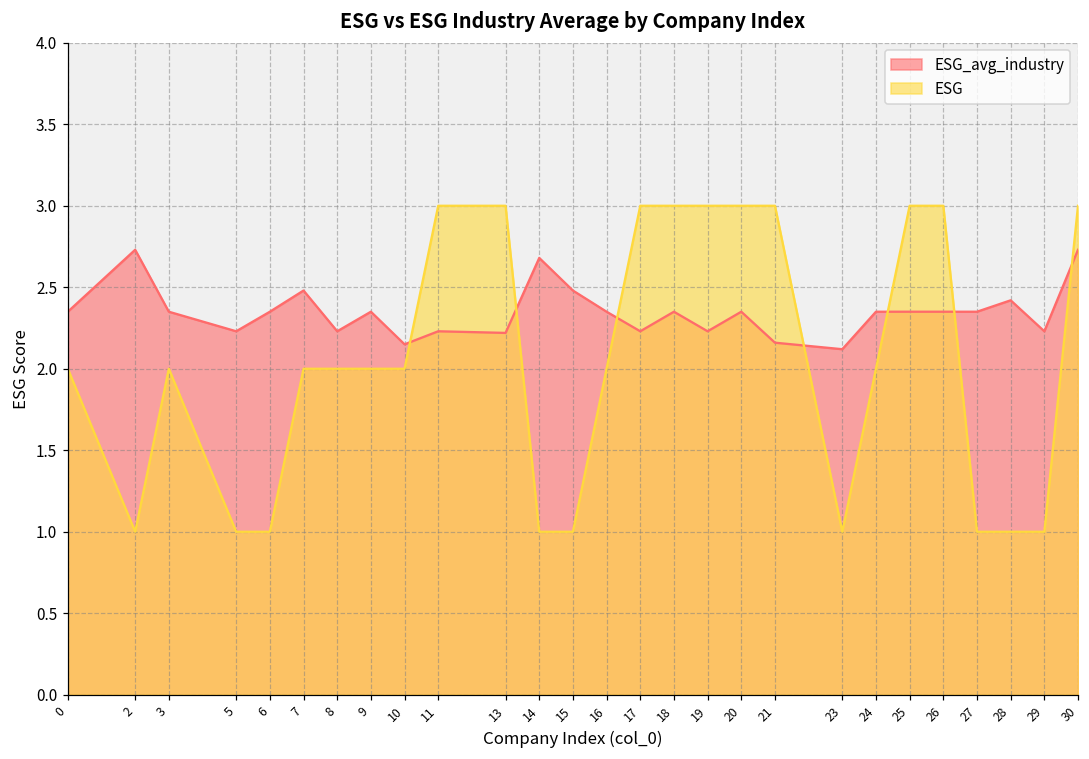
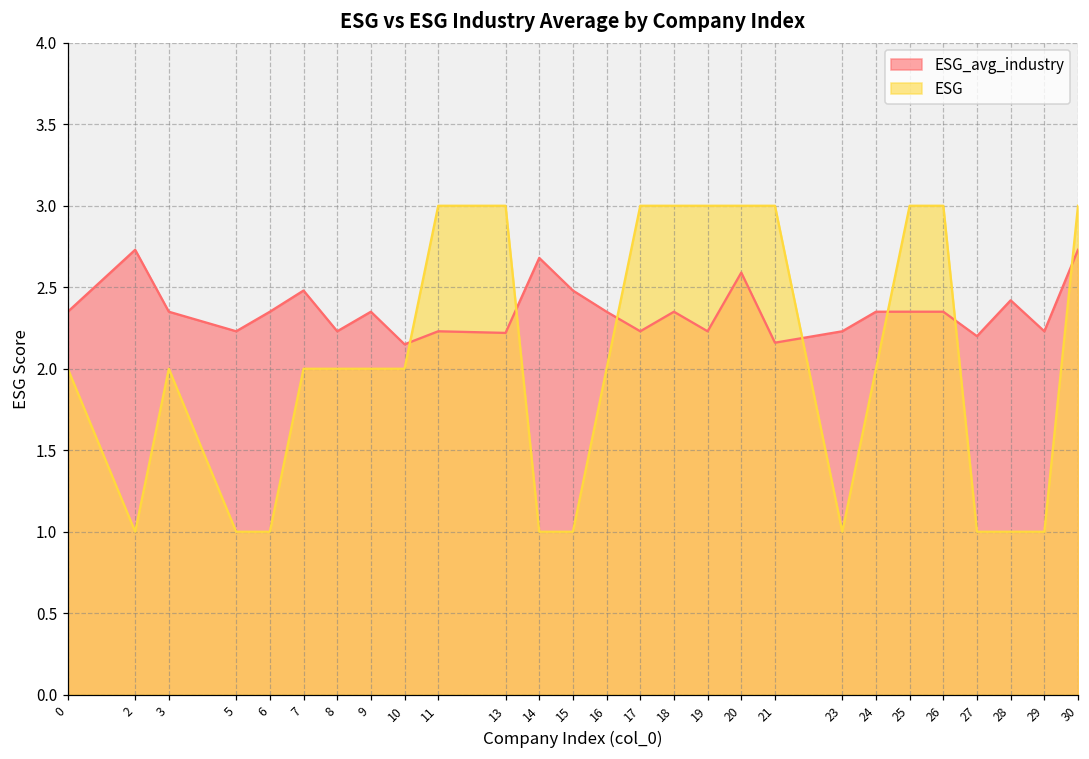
  {
    "ESG_avg_industry": {
      "0": 2.35,
      "2": 2.73,
      "3": 2.35,
      "5": 2.23,
      "6": 2.35,
      "7": 2.48,
      "8": 2.23,
      "9": 2.35,
      "10": 2.15,
      "11": 2.23,
      "13": 2.22,
      "14": 2.68,
      "15": 2.48,
      "16": 2.35,
      "17": 2.23,
      "18": 2.35,
      "19": 2.23,
-     "20": 2.35,
+     "20": 2.59,
      "21": 2.16,
-     "23": 2.12,
+     "23": 2.23,
      "24": 2.35,
      "25": 2.35,
      "26": 2.35,
-     "27": 2.35,
+     "27": 2.20,
      "28": 2.42,
      "29": 2.23,
      "30": 2.73
    },
    "ESG": {
      "0": 2.00,
      "2": 1.00,
      "3": 2.00,
      "5": 1.00,
      "6": 1.00,
      "7": 2.00,
      "8": 2.00,
      "9": 2.00,
      "10": 2.00,
      "11": 3.00,
      "13": 3.00,
      "14": 1.00,
      "15": 1.00,
      "16": 2.00,
      "17": 3.00,
      "18": 3.00,
      "19": 3.00,
      "20": 3.00,
      "21": 3.00,
      "23": 1.00,
      "24": 2.00,
      "25": 3.00,
      "26": 3.00,
      "27": 1.00,
      "28": 1.00,
      "29": 1.00,
      "30": 3.00
    }
  }
